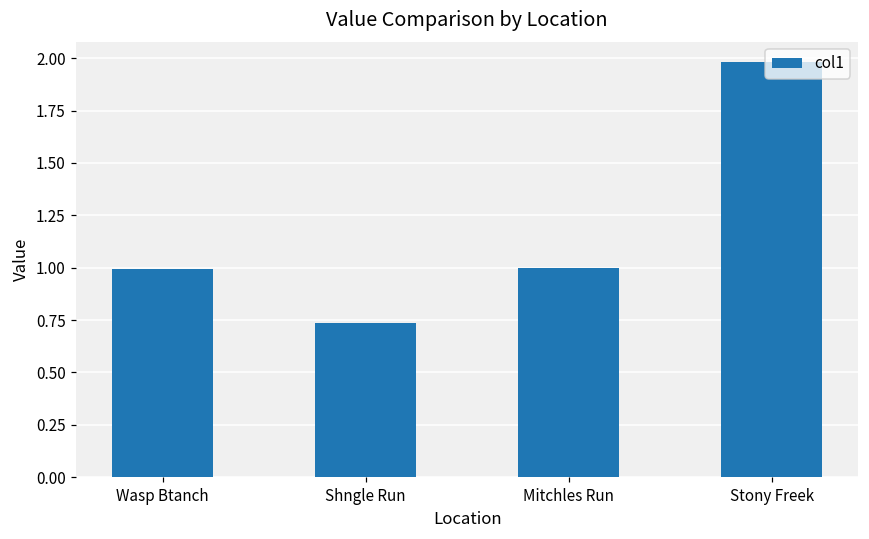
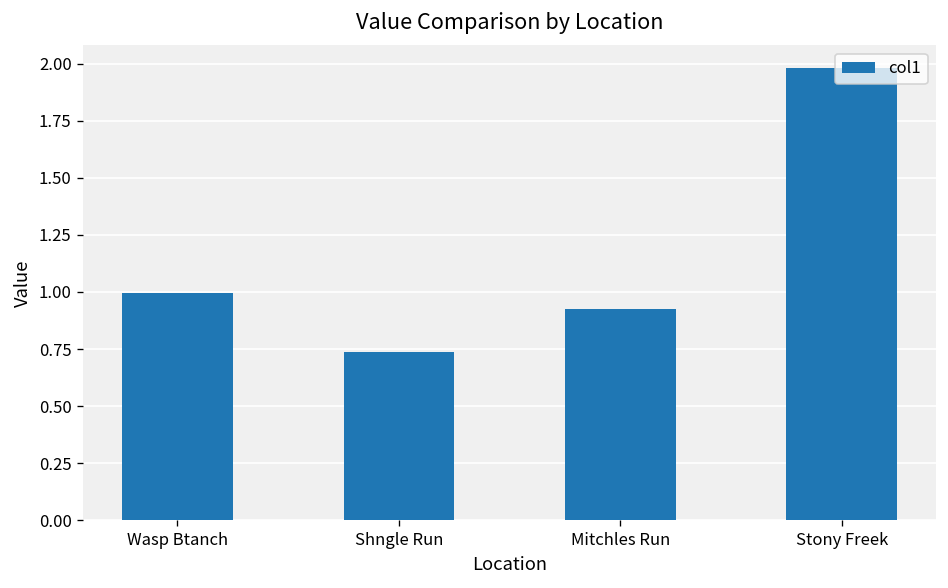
  {
    "Wasp Btanch": 0.99,
    "Shngle Run": 0.74,
-   "Mitchles Run": 1.00
+   "Mitchles Run": 0.92
  }
